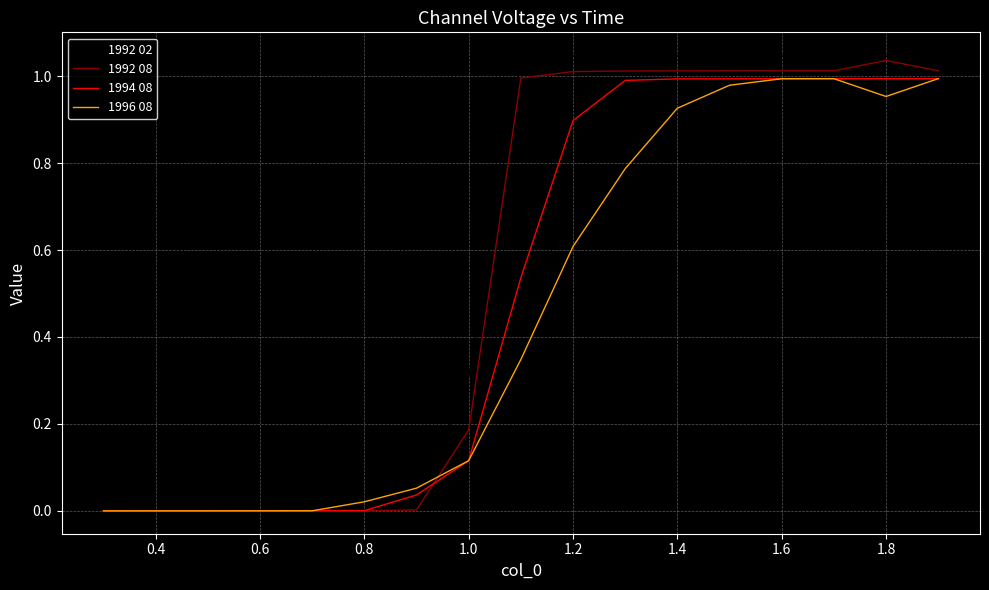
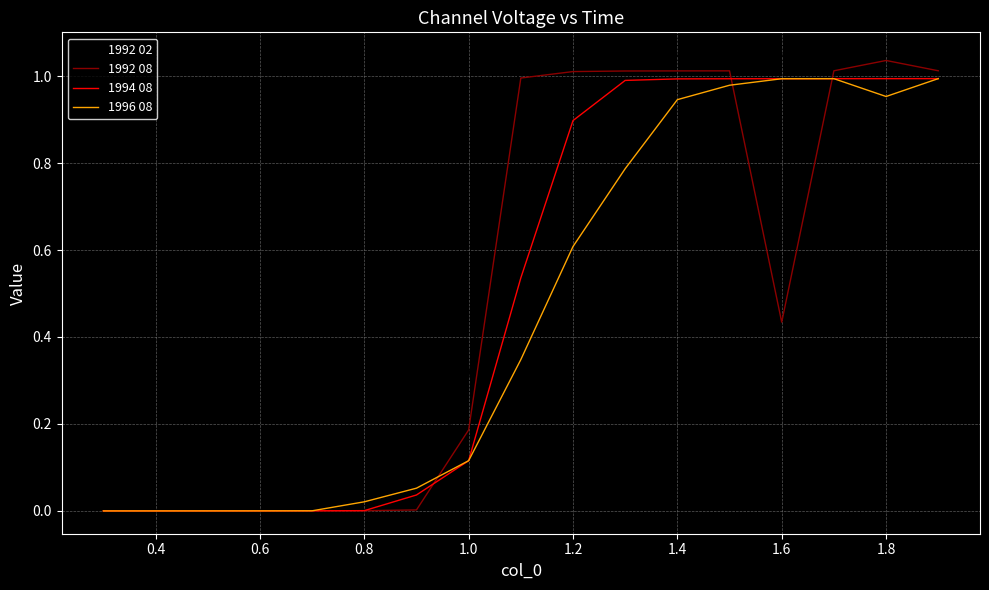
  {
    "1992 02": {
      "1.0": 0.31,
      "1.2": 1.05,
      "1.4": 1.05,
      "1.6": 1.05,
      "1.8": 1.05
    },
    "1992 08": {
      "1.0": 0.19,
      "1.2": 1.01,
      "1.4": 1.01,
-     "1.6": 1.01,
+     "1.6": 0.43,
      "1.8": 1.04
    },
    "1994 08": {
      "1.2": 0.90,
      "1.4": 0.99,
      "1.8": 0.99
    },
    "1996 08": {
      "0.8": 0.02,
      "1.2": 0.61,
-     "1.4": 0.93,
+     "1.4": 0.95,
      "1.8": 0.95
    }
  }
